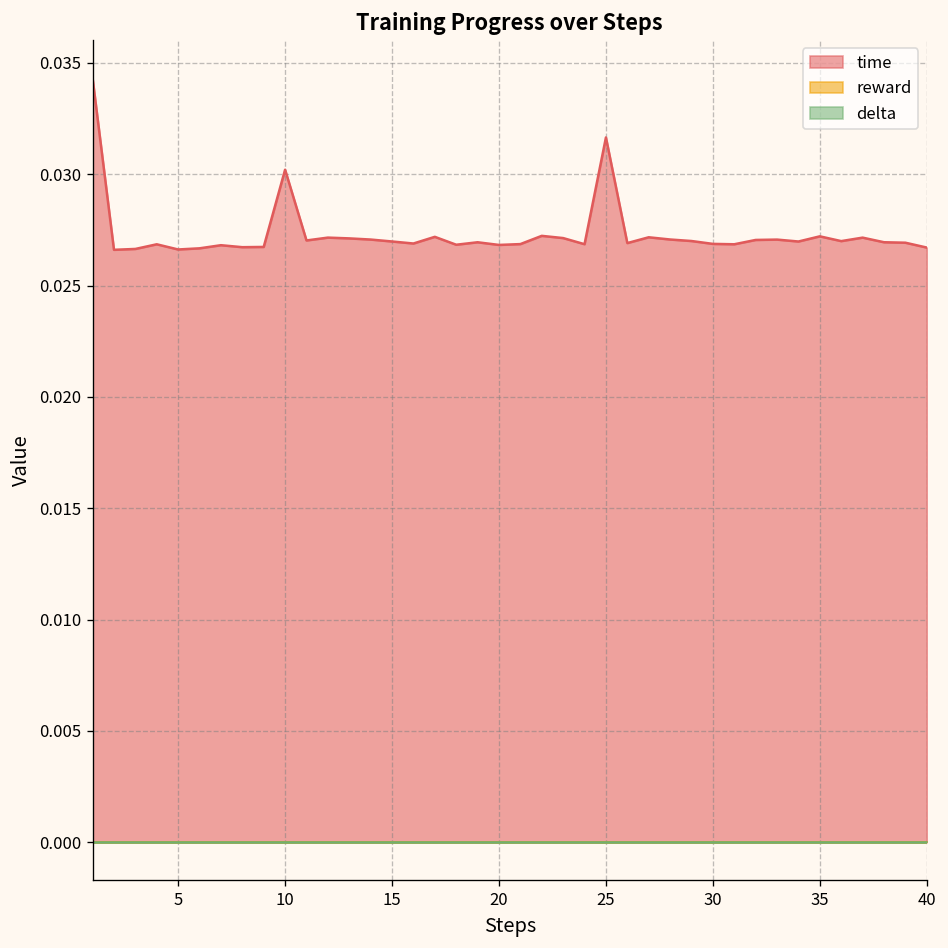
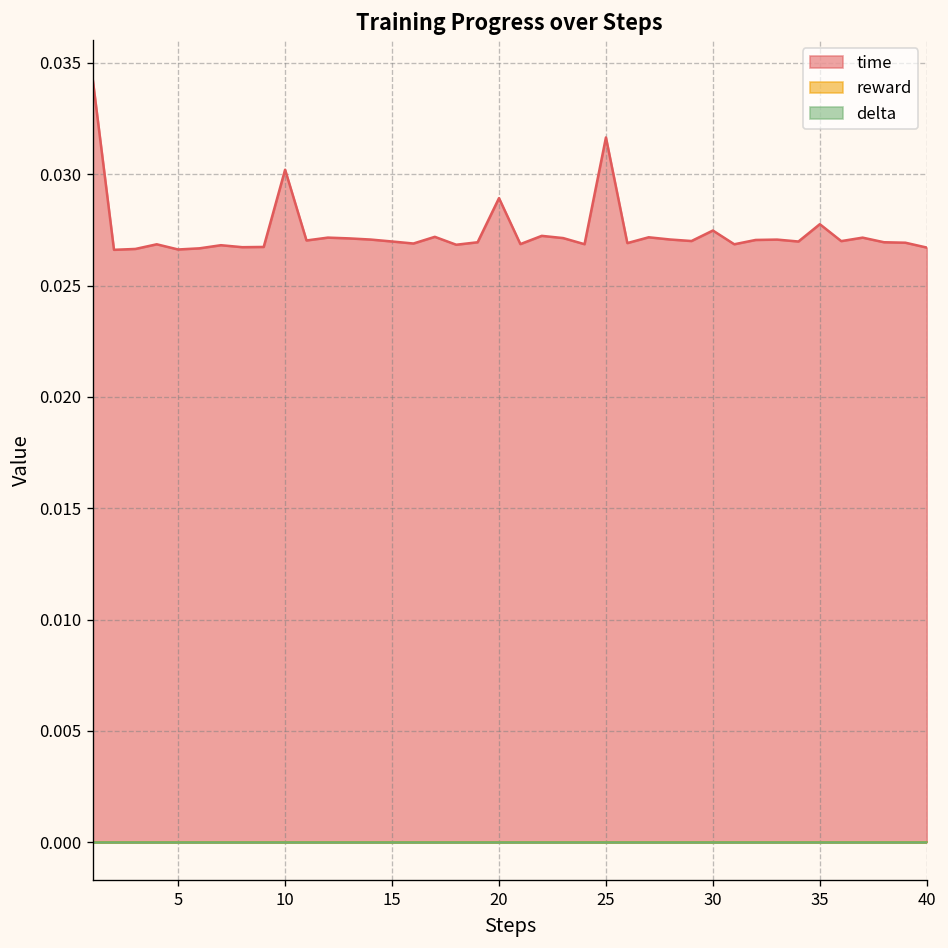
  {
    "time": {
      "5": 0.0266,
      "10": 0.0302,
      "15": 0.0270,
-     "20": 0.0268,
+     "20": 0.0289,
      "25": 0.0316,
-     "30": 0.0269,
-     "35": 0.0272,
+     "30": 0.0275,
+     "35": 0.0278,
      "40": 0.0267
    },
    "delta": {
      "5": 0.0000,
      "10": 0.0000,
      "15": 0.0000,
      "20": 0.0000,
      "25": 0.0000,
      "30": 0.0000,
      "35": 0.0000,
      "40": 0.0000
    }
  }
